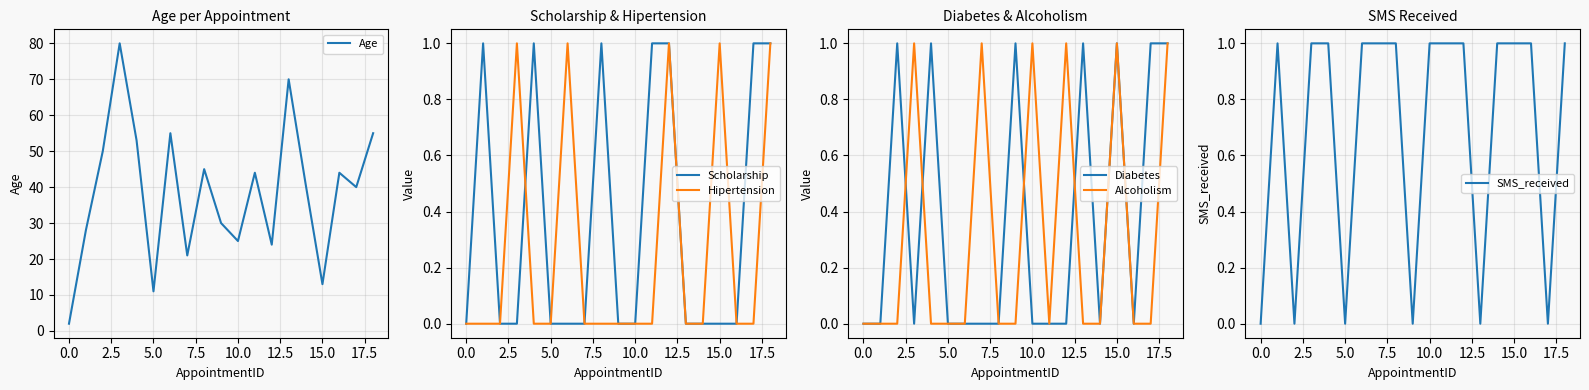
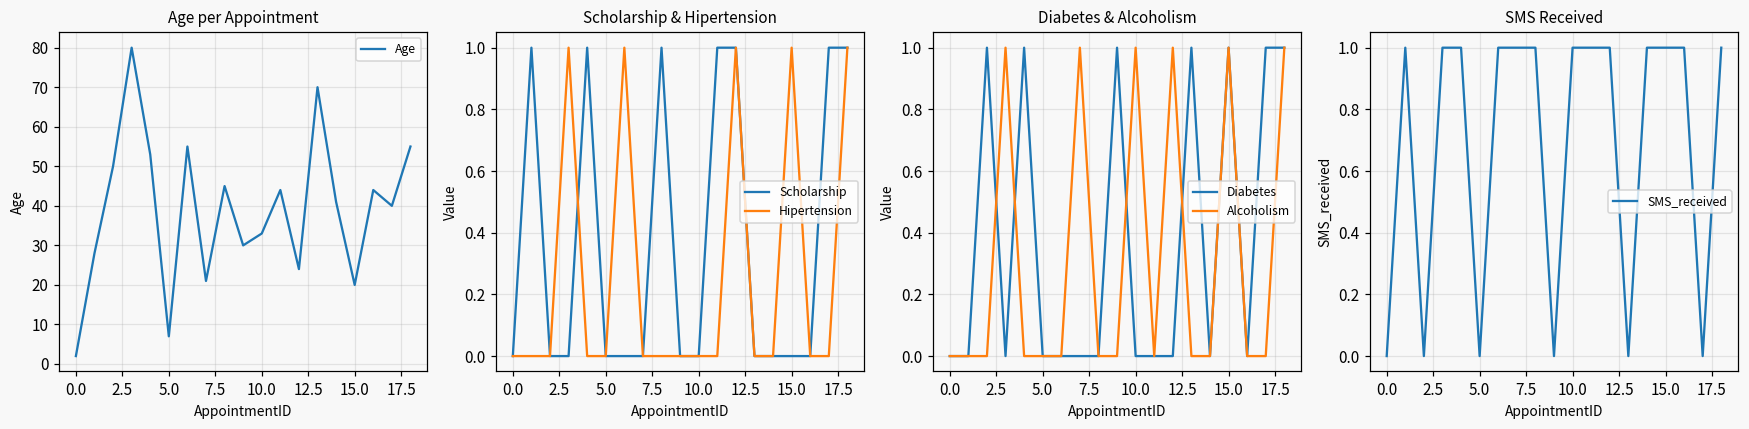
  {
    "Age per Appointment": {
      "0.0": 2,
-     "5.0": 11,
-     "10.0": 25,
-     "15.0": 13
+     "5.0": 7,
+     "10.0": 33,
+     "15.0": 20
    },
    "Scholarship & Hipertension": {
      "Scholarship": {
        "15.0": 0.00
      },
      "Hipertension": {
        "15.0": 1.00
      }
    },
    "Diabetes & Alcoholism": {
      "Diabetes": {
        "10.0": 0.00
      },
      "Alcoholism": {
        "10.0": 1.00
      }
    },
    "SMS Received": {
      "0.0": 0.00,
      "5.0": 0.00,
      "10.0": 1.00,
      "15.0": 1.00
    }
  }
